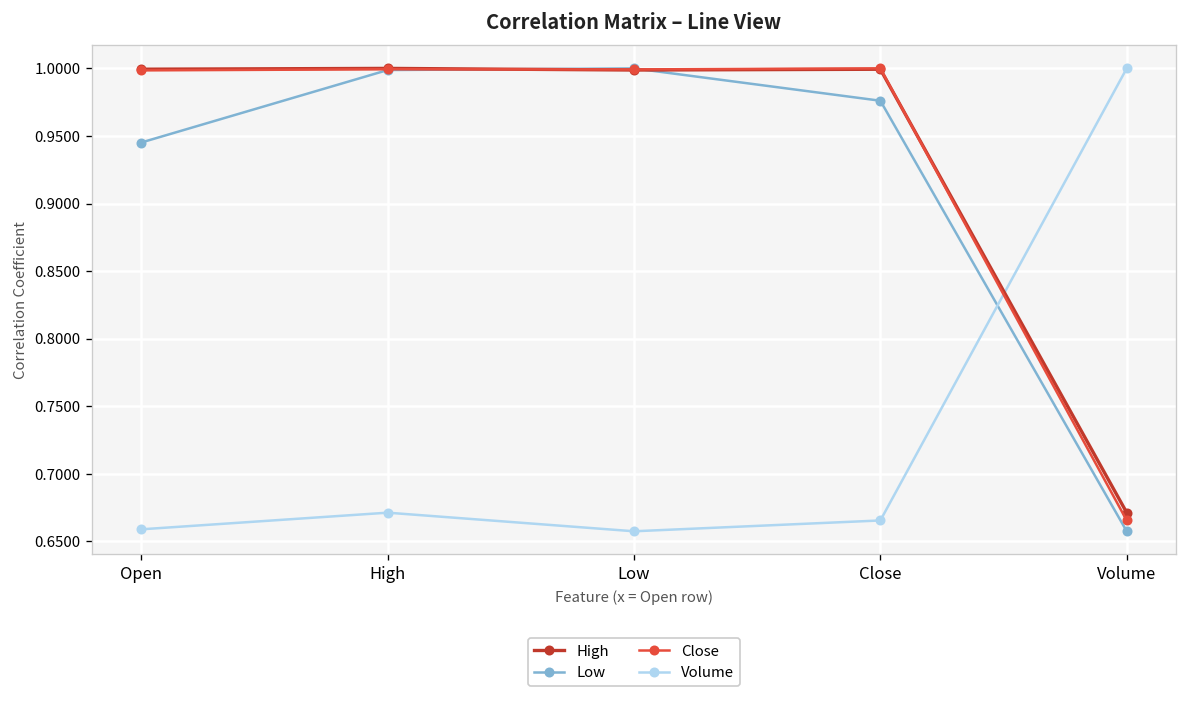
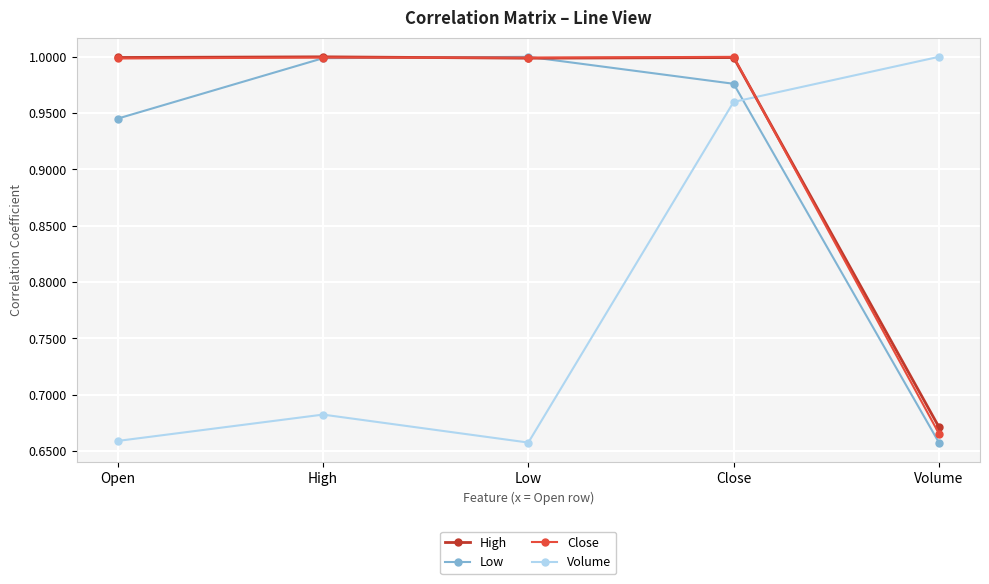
  {
    "Low": {
      "Open": 0.945,
      "Close": 0.976,
      "Volume": 0.657
    },
    "Volume": {
      "Open": 0.659,
-     "High": 0.671,
+     "High": 0.682,
      "Low": 0.657,
-     "Close": 0.665,
+     "Close": 0.960,
      "Volume": 1.000
    }
  }
